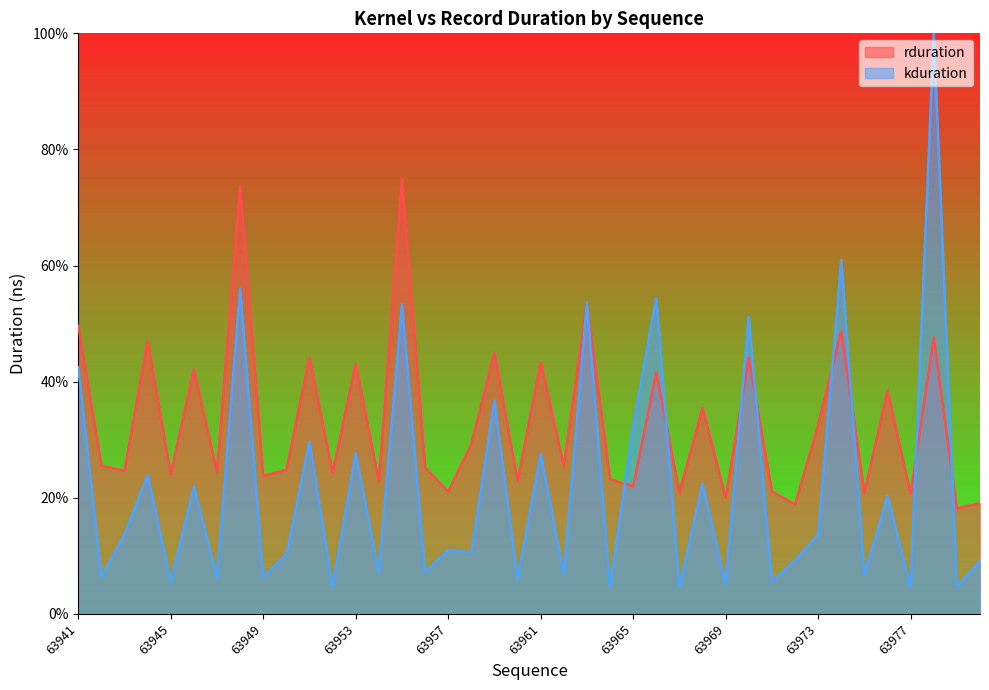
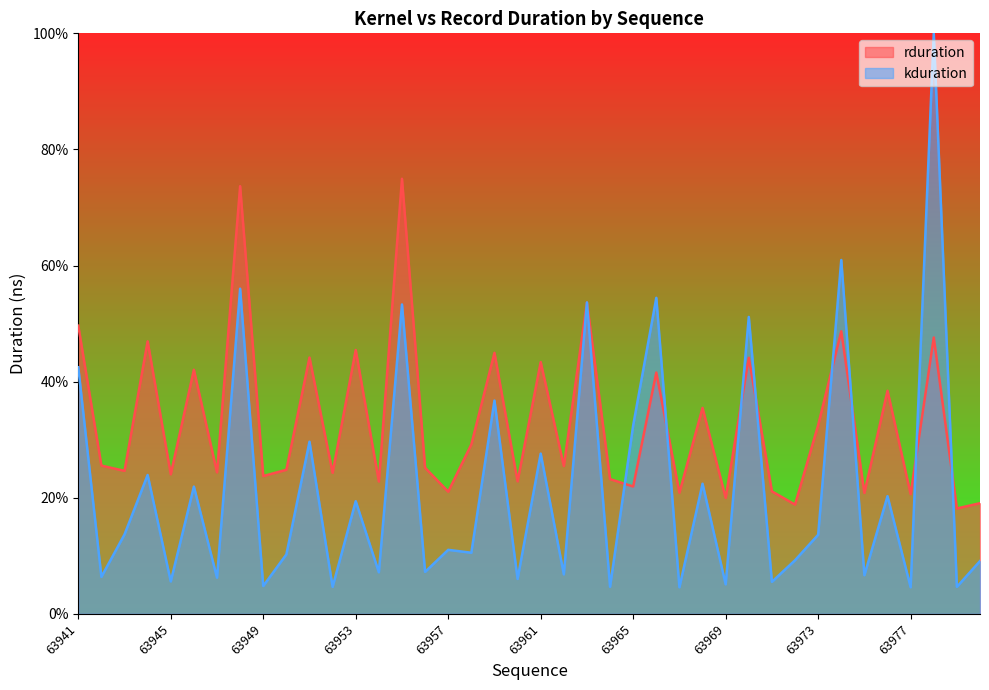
  {
    "rduration": {
      "63941": "50%",
      "63945": "24%",
      "63949": "24%",
-     "63953": "43%",
+     "63953": "45%",
      "63957": "21%",
      "63961": "43%",
      "63965": "22%",
      "63969": "20%",
      "63973": "33%",
      "63977": "21%"
    },
    "kduration": {
      "63941": "42%",
      "63945": "6%",
-     "63949": "6%",
-     "63953": "28%",
+     "63949": "5%",
+     "63953": "19%",
      "63957": "11%",
      "63961": "28%",
      "63965": "32%",
      "63969": "5%",
      "63973": "14%",
      "63977": "5%"
    }
  }
